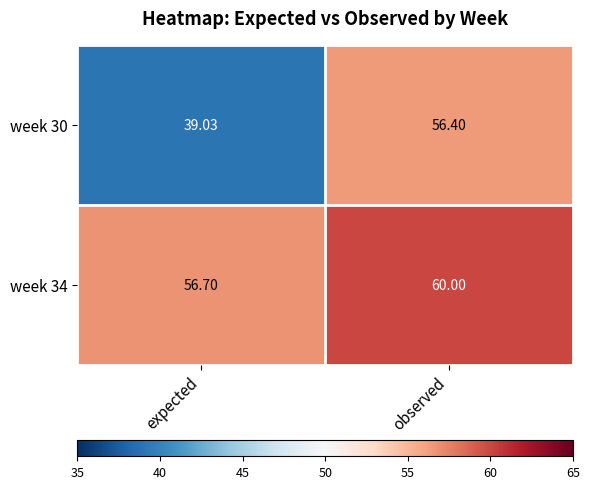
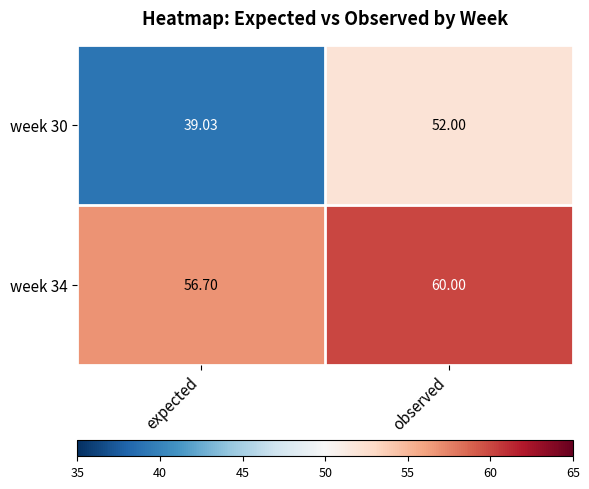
  {
    "week 30": {
      "expected": 39.03,
-     "observed": 56.40
+     "observed": 52.00
    },
    "week 34": {
      "expected": 56.70,
      "observed": 60.00
    }
  }
